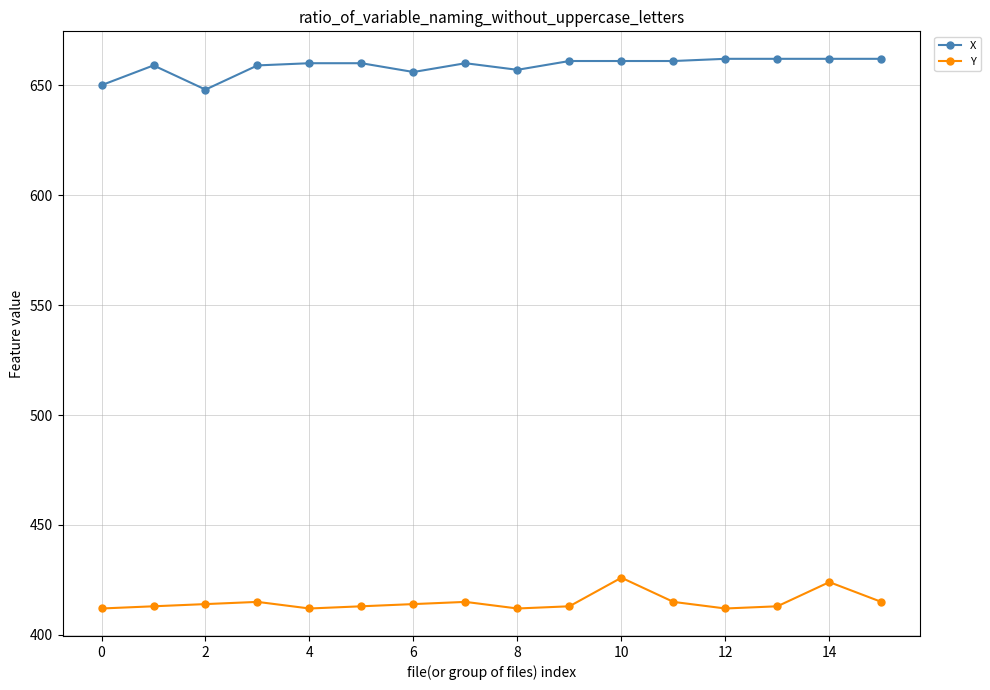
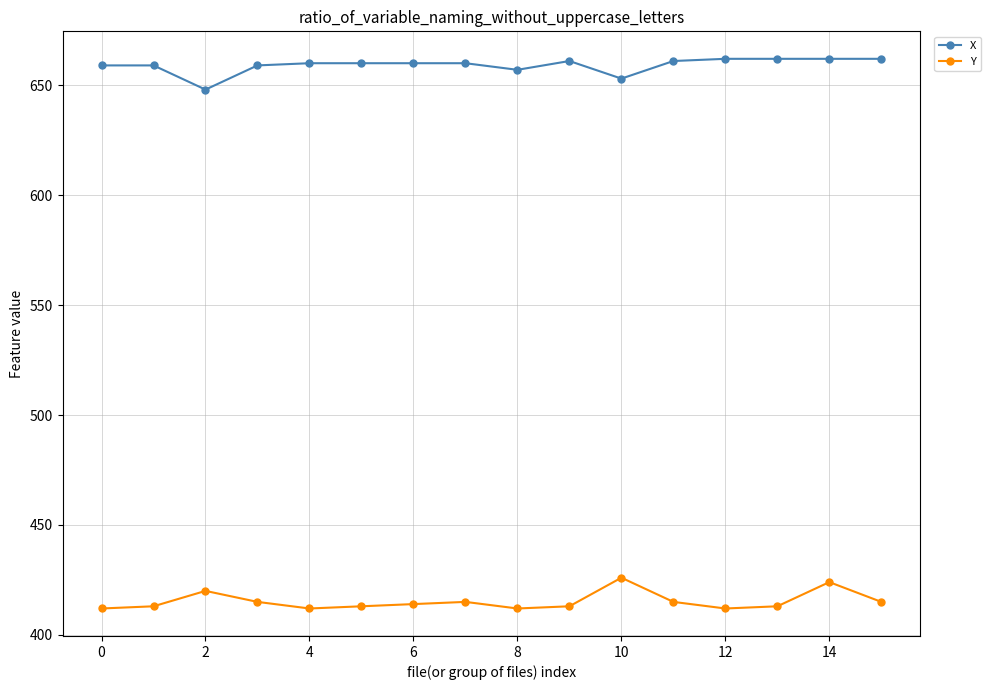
  {
    "X": {
-     "0": 650,
+     "0": 659,
      "2": 648,
      "4": 660,
-     "6": 656,
+     "6": 660,
      "8": 657,
-     "10": 661,
+     "10": 653,
      "12": 662,
      "14": 662
    },
    "Y": {
      "0": 412,
-     "2": 414,
+     "2": 420,
      "4": 412,
      "6": 414,
      "8": 412,
      "10": 426,
      "12": 412,
      "14": 424
    }
  }
